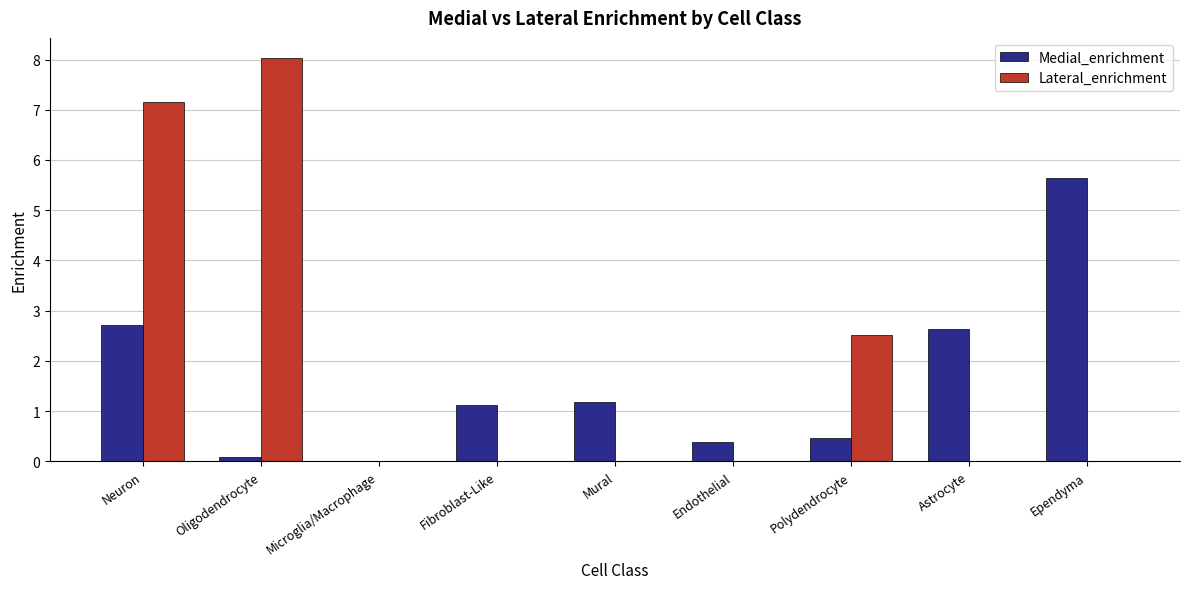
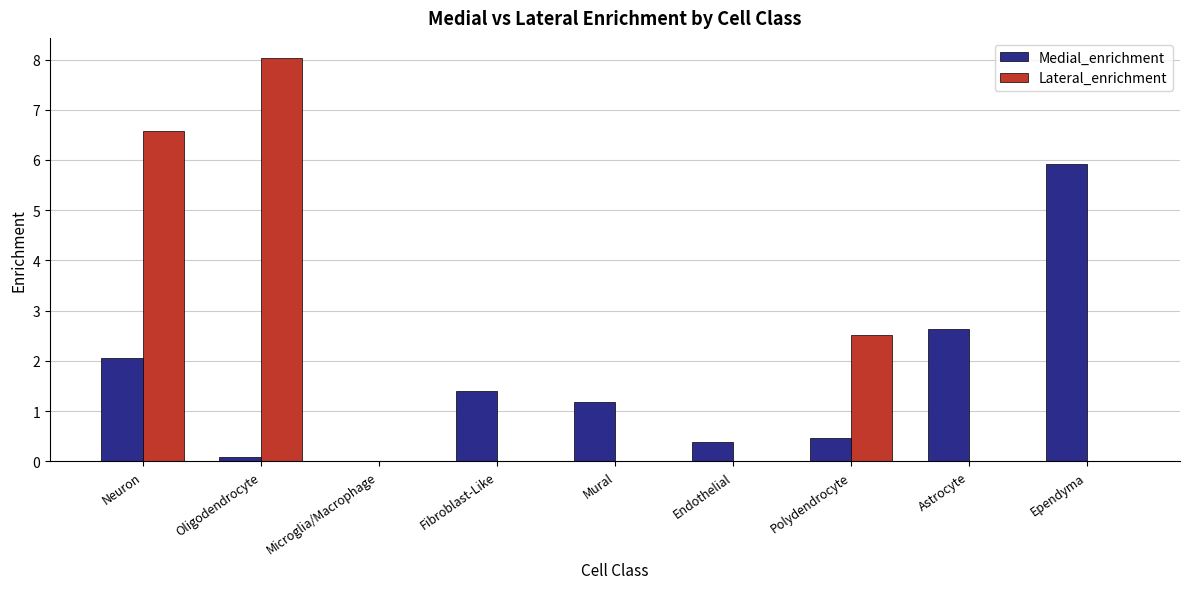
  {
    "Medial_enrichment": {
-     "Neuron": 2.7,
+     "Neuron": 2.1,
      "Oligodendrocyte": 0.1,
      "Microglia/Macrophage": 0.0,
-     "Fibroblast-Like": 1.1,
+     "Fibroblast-Like": 1.4,
      "Mural": 1.2,
      "Endothelial": 0.4,
      "Polydendrocyte": 0.5,
      "Astrocyte": 2.6,
-     "Ependyma": 5.6
+     "Ependyma": 5.9
    },
    "Lateral_enrichment": {
-     "Neuron": 7.2,
+     "Neuron": 6.6,
      "Oligodendrocyte": 8.0,
      "Microglia/Macrophage": 0.0,
      "Fibroblast-Like": 0.0,
      "Mural": 0.0,
      "Endothelial": 0.0,
      "Polydendrocyte": 2.5,
      "Astrocyte": 0.0,
      "Ependyma": 0.0
    }
  }
